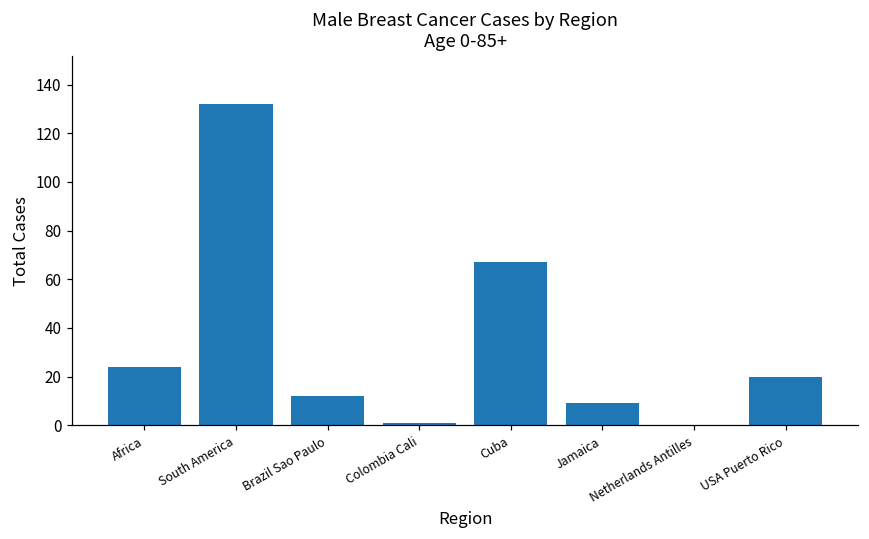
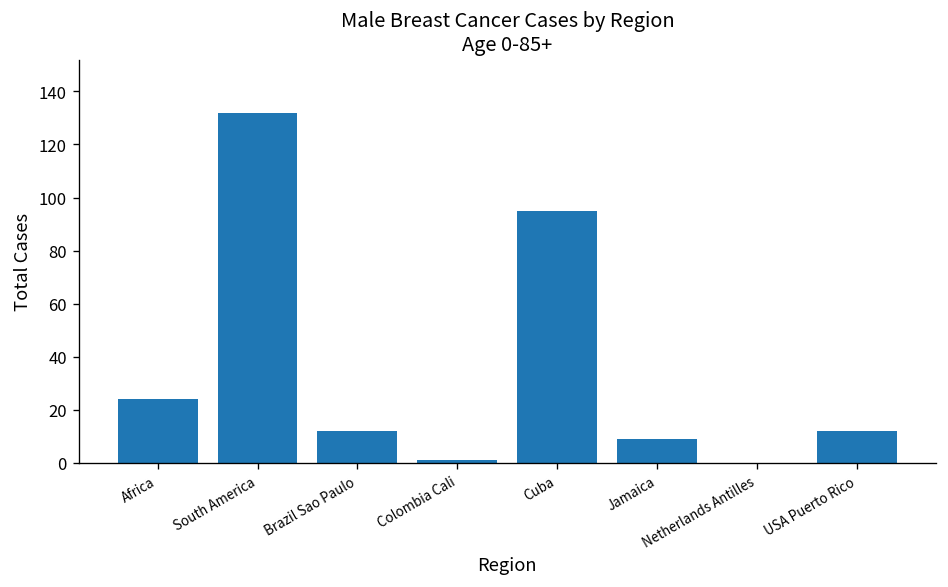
  {
    "Africa": 24,
    "South America": 132,
    "Brazil Sao Paulo": 12,
-   "Cuba": 67,
+   "Cuba": 95,
    "Jamaica": 9,
    "Netherlands Antilles": 0,
-   "USA Puerto Rico": 20
+   "USA Puerto Rico": 12
  }
